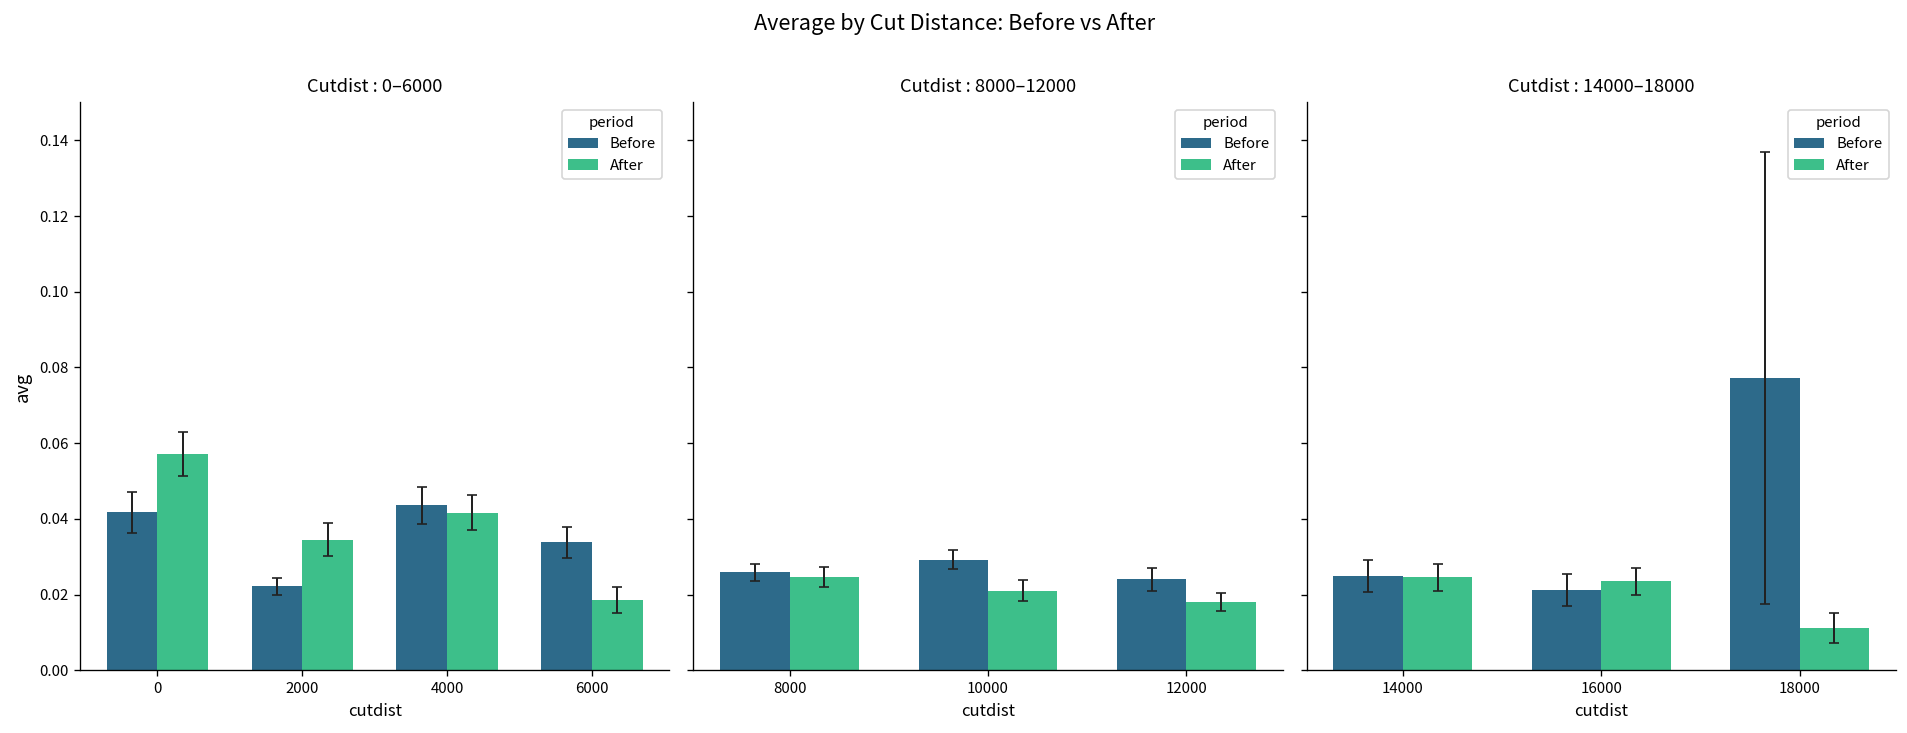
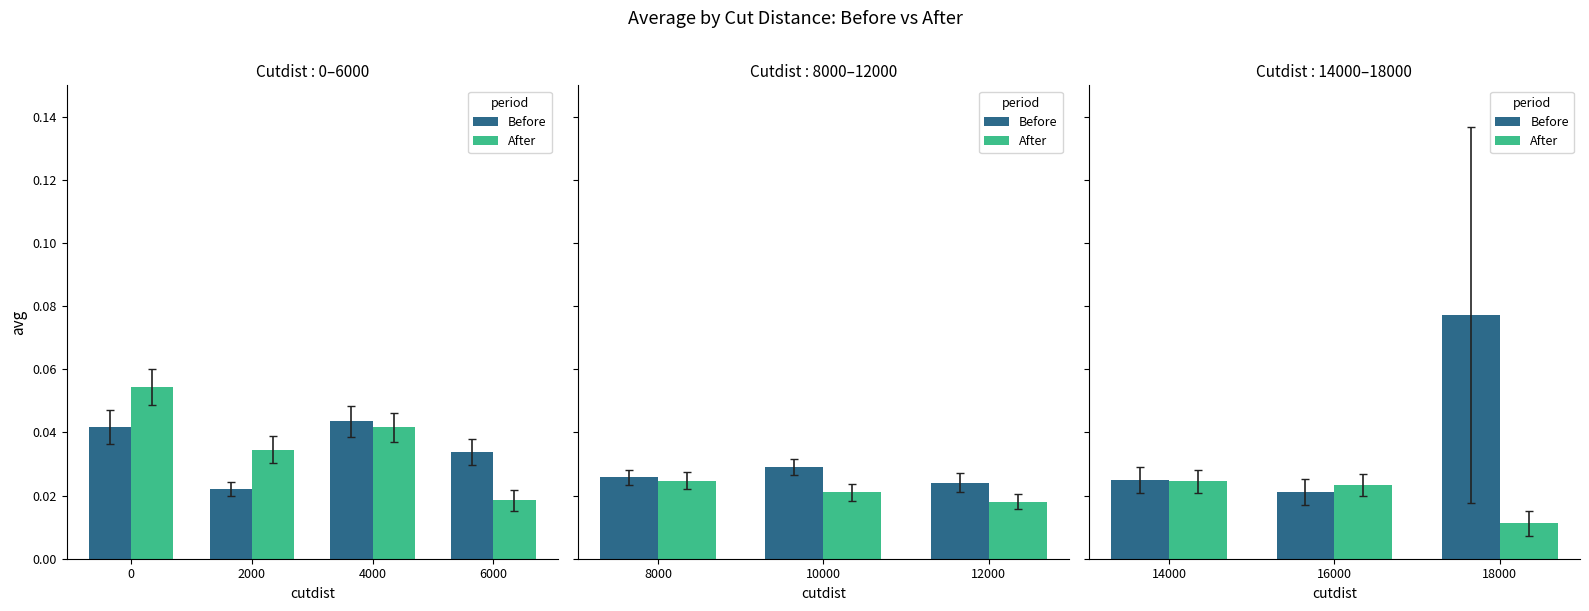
  {
    "Cutdist : 0–6000": {
      "After": {
-       "0": 0.057,
+       "0": 0.054,
        "2000": 0.035,
        "4000": 0.042,
        "6000": 0.018
      }
    }
  }
